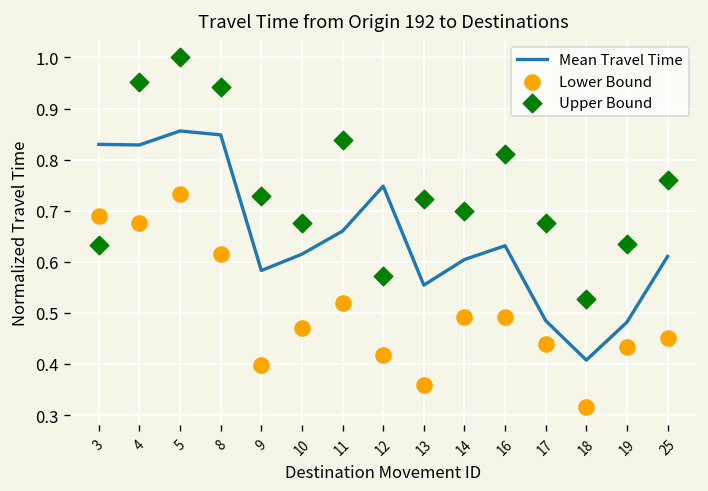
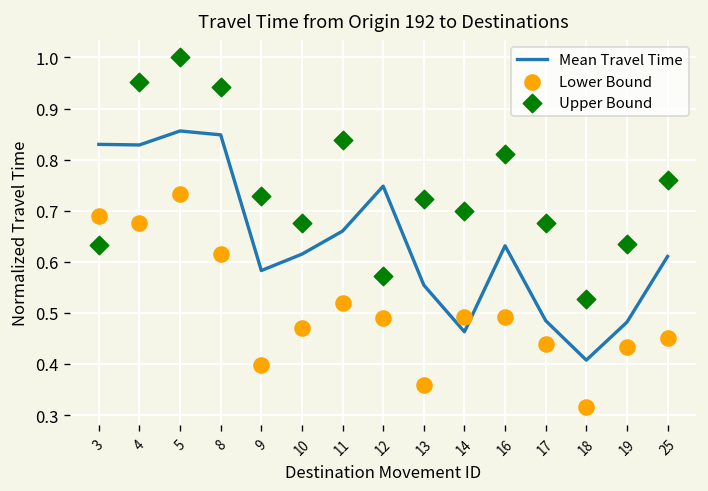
  {
    "Mean Travel Time": {
      "3": 0.83,
      "4": 0.83,
      "5": 0.86,
      "8": 0.85,
      "9": 0.58,
      "10": 0.61,
      "11": 0.66,
      "12": 0.75,
      "13": 0.55,
-     "14": 0.60,
+     "14": 0.46,
      "16": 0.63,
      "17": 0.48,
      "18": 0.41,
      "19": 0.48,
      "25": 0.61
    },
    "Lower Bound": {
-     "12": 0.42
+     "12": 0.49
    }
  }
